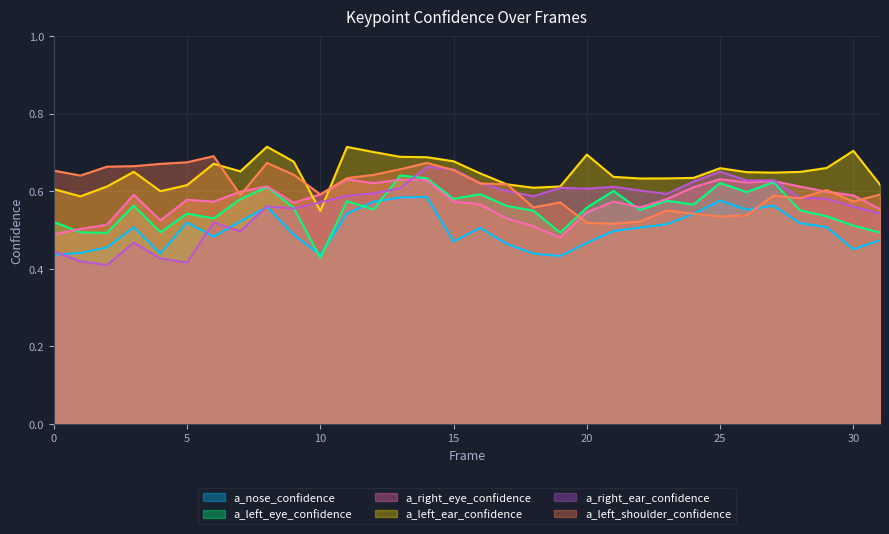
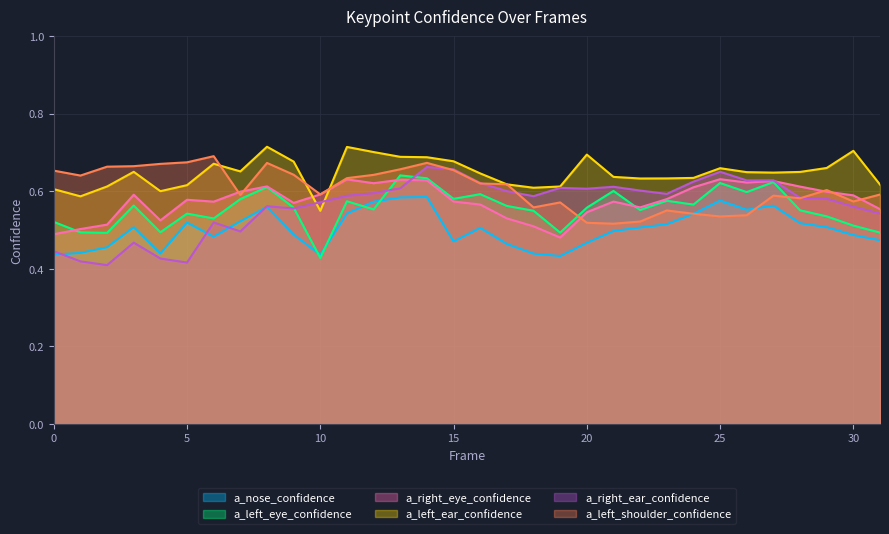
  {
    "a_nose_confidence": {
      "0": 0.44,
      "5": 0.52,
      "10": 0.44,
      "15": 0.47,
      "20": 0.47,
      "25": 0.58,
-     "30": 0.45
+     "30": 0.49
    },
    "a_left_eye_confidence": {
      "0": 0.52,
      "5": 0.54,
      "10": 0.43,
      "15": 0.58,
      "20": 0.56,
      "25": 0.62,
      "30": 0.51
    },
    "a_left_ear_confidence": {
      "0": 0.61,
      "5": 0.62,
      "10": 0.55,
      "15": 0.68,
      "20": 0.69,
      "25": 0.66,
      "30": 0.70
    }
  }
